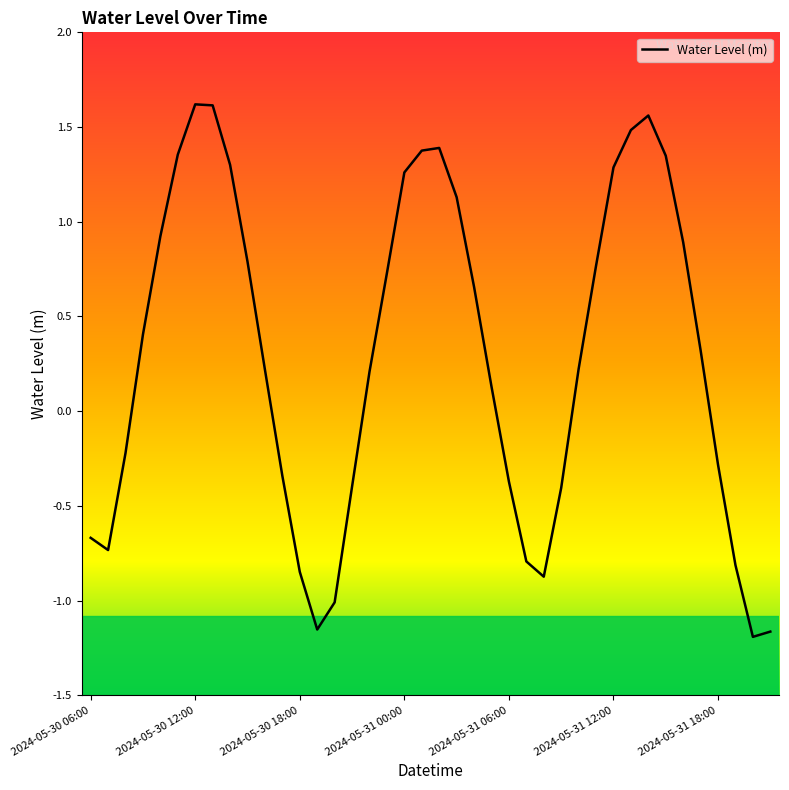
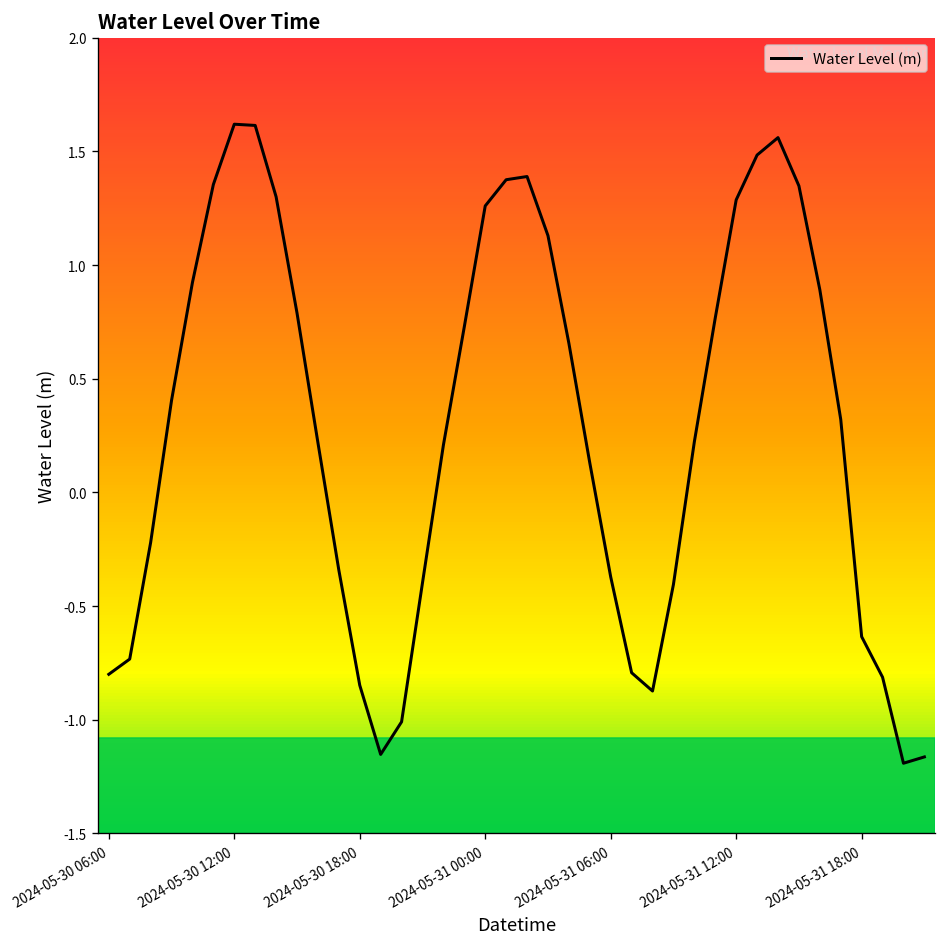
  {
-   "2024-05-30 06:00": -0.67,
+   "2024-05-30 06:00": -0.80,
    "2024-05-30 12:00": 1.62,
    "2024-05-30 18:00": -0.85,
    "2024-05-31 00:00": 1.26,
    "2024-05-31 06:00": -0.37,
    "2024-05-31 12:00": 1.29,
-   "2024-05-31 18:00": -0.28
+   "2024-05-31 18:00": -0.63
  }
